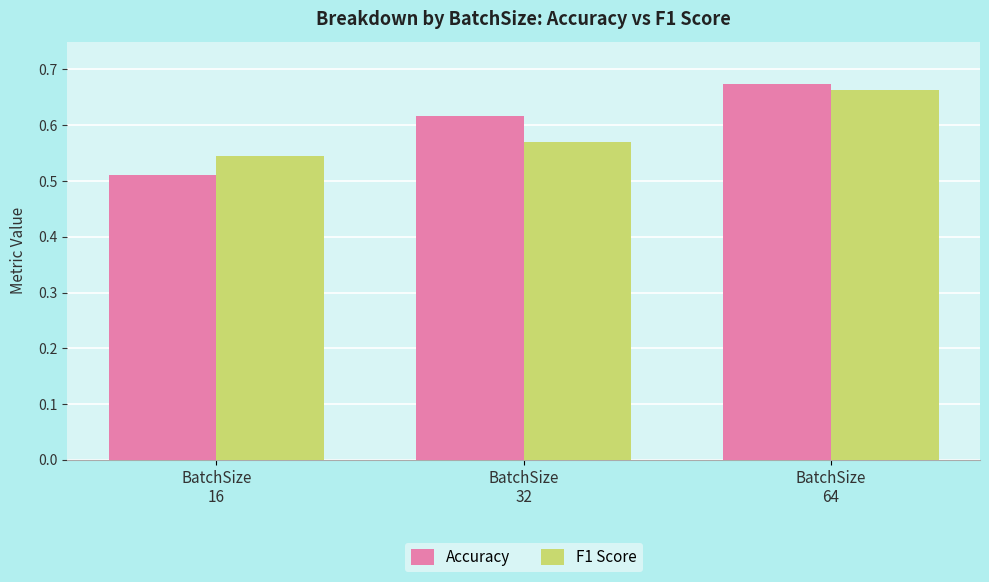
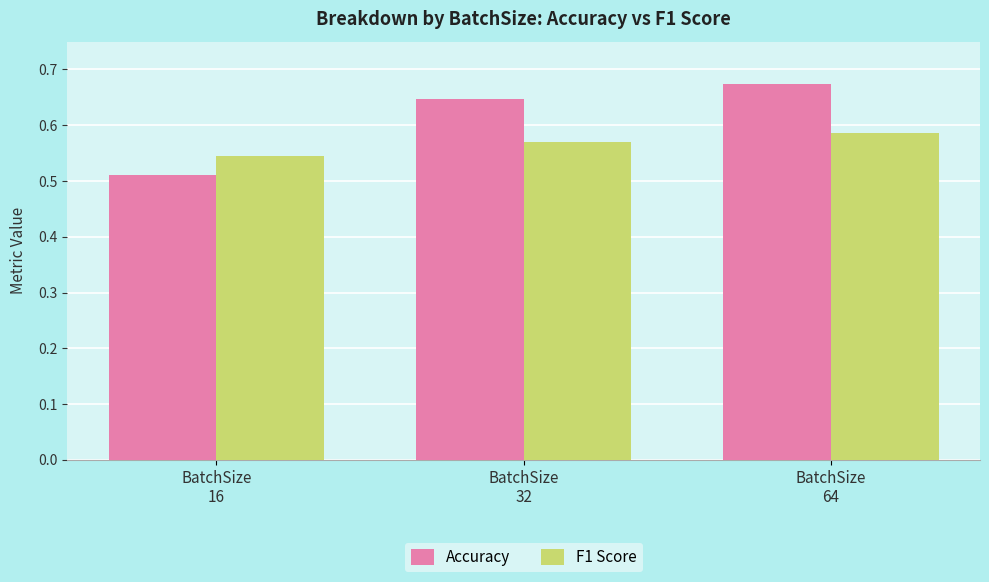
  {
    "Accuracy": {
      "BatchSize 16": 0.51,
-     "BatchSize 32": 0.62,
+     "BatchSize 32": 0.65,
      "BatchSize 64": 0.67
    },
    "F1 Score": {
      "BatchSize 16": 0.55,
      "BatchSize 32": 0.57,
-     "BatchSize 64": 0.66
+     "BatchSize 64": 0.59
    }
  }
